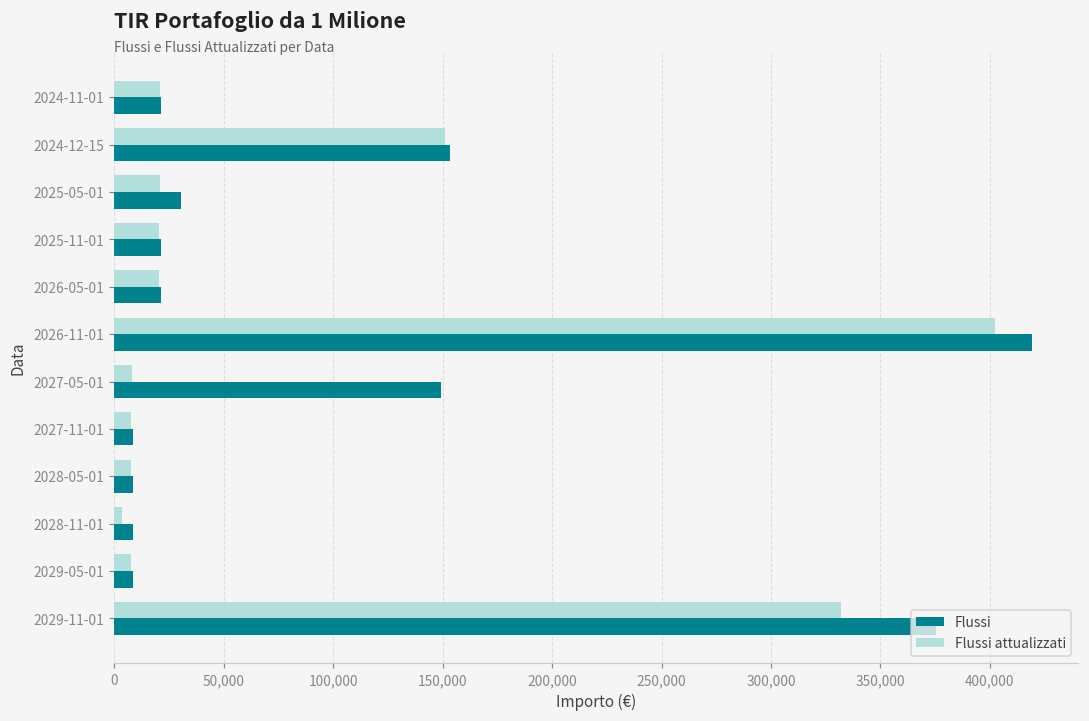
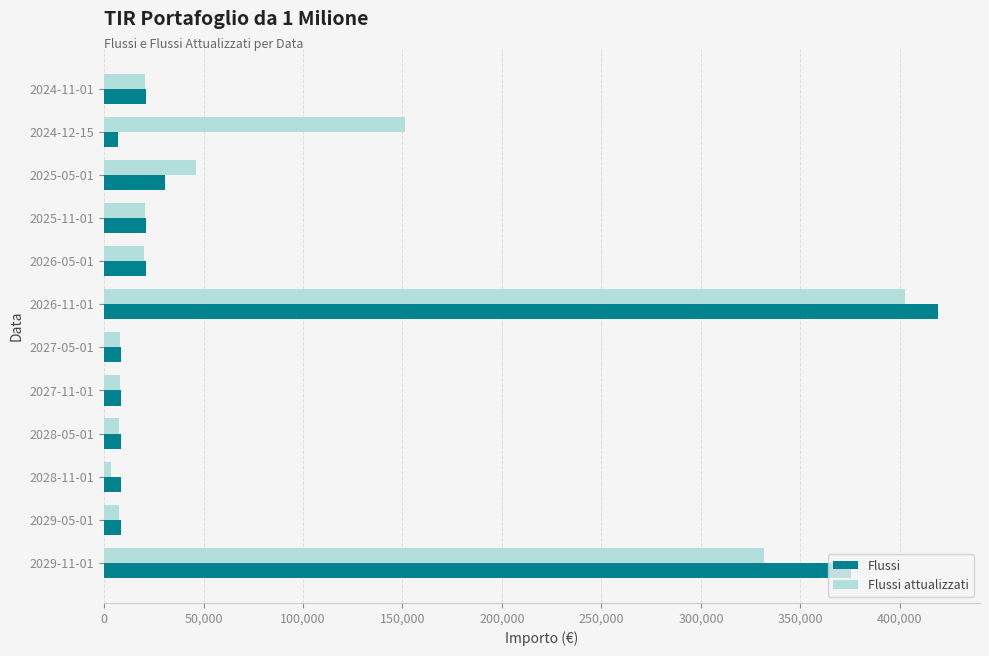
  {
    "Flussi": {
      "2024-11-01": "21,000",
-     "2024-12-15": "153,000",
+     "2024-12-15": "7,000",
      "2025-05-01": "30,000",
      "2025-11-01": "21,000",
      "2026-05-01": "21,000",
      "2026-11-01": "419,000",
-     "2027-05-01": "149,000",
+     "2027-05-01": "8,000",
      "2027-11-01": "8,000",
      "2028-05-01": "8,000",
      "2028-11-01": "8,000",
      "2029-05-01": "8,000"
    },
    "Flussi attualizzati": {
      "2024-11-01": "21,000",
      "2024-12-15": "151,000",
-     "2025-05-01": "21,000",
+     "2025-05-01": "46,000",
      "2025-11-01": "20,000",
      "2026-05-01": "20,000",
      "2026-11-01": "402,000",
      "2027-05-01": "8,000",
      "2027-11-01": "8,000",
      "2028-05-01": "8,000",
      "2028-11-01": "3,000",
      "2029-05-01": "8,000",
      "2029-11-01": "332,000"
    }
  }
